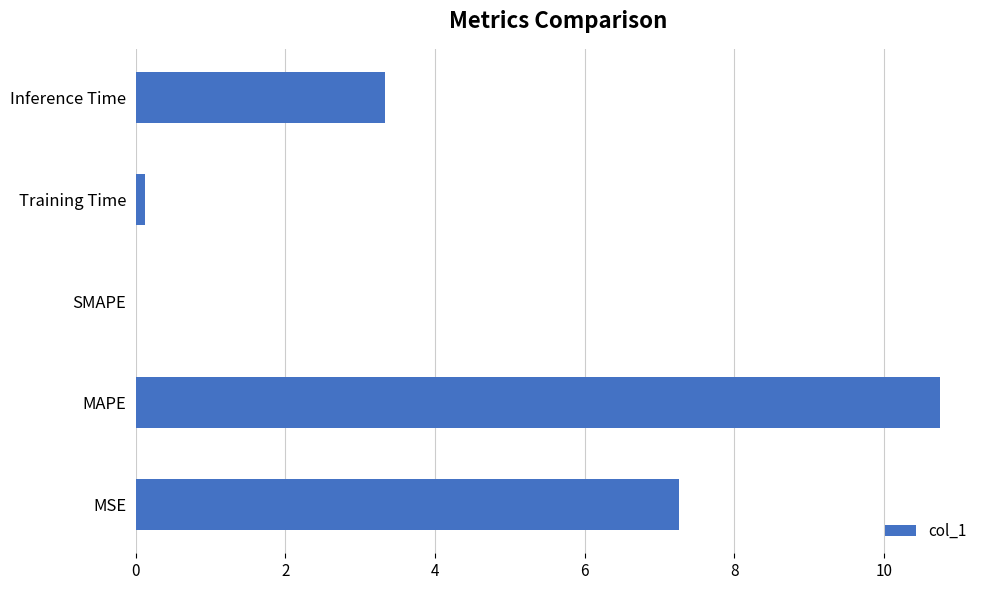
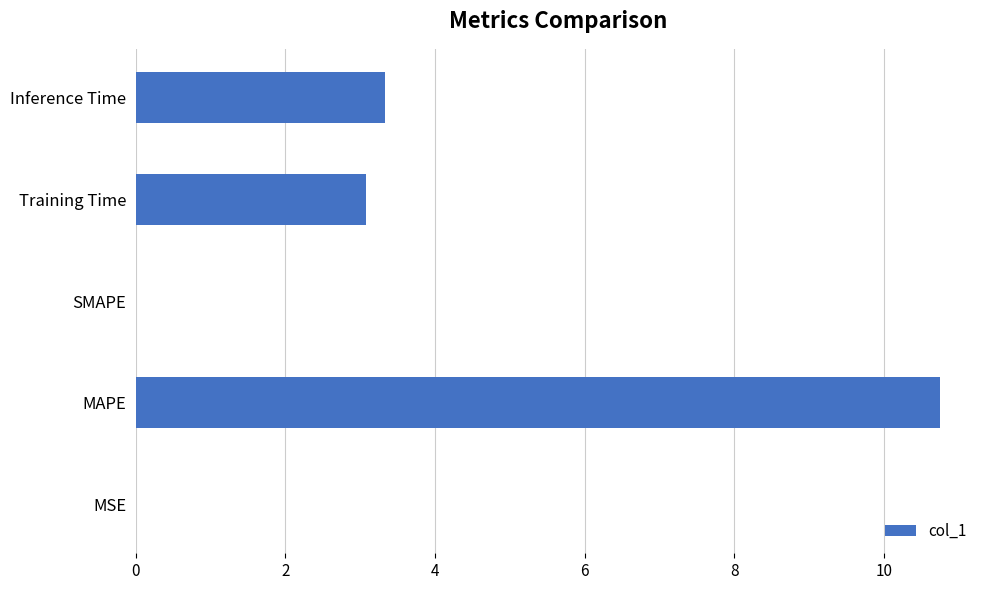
  {
    "Inference Time": 3.3,
-   "Training Time": 0.1,
+   "Training Time": 3.1,
    "SMAPE": 0.0,
    "MAPE": 10.7,
-   "MSE": 7.3
+   "MSE": 0.0
  }
